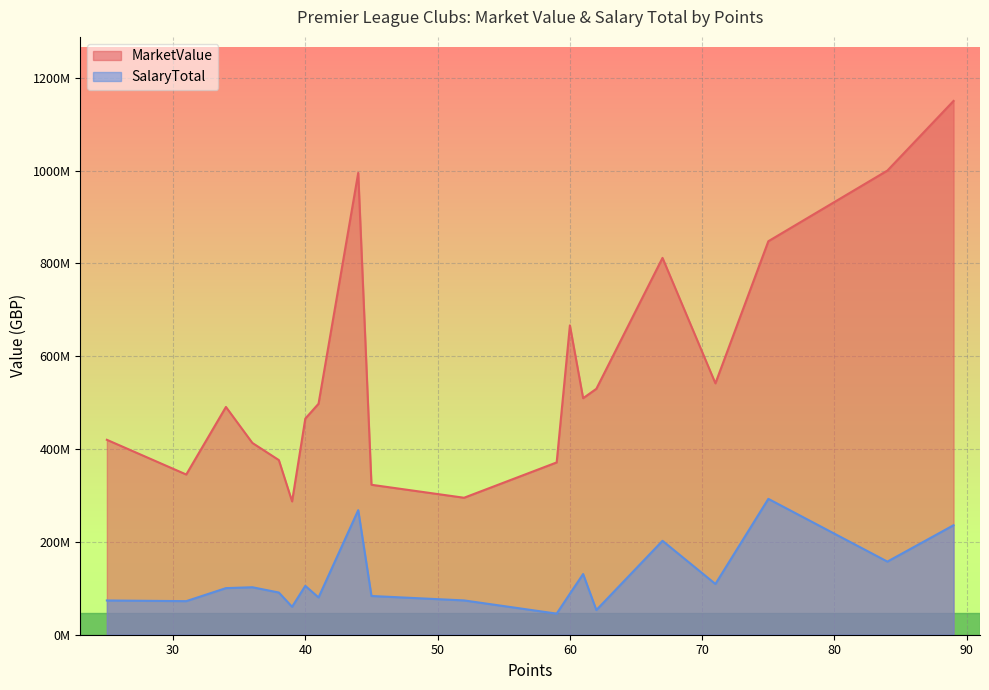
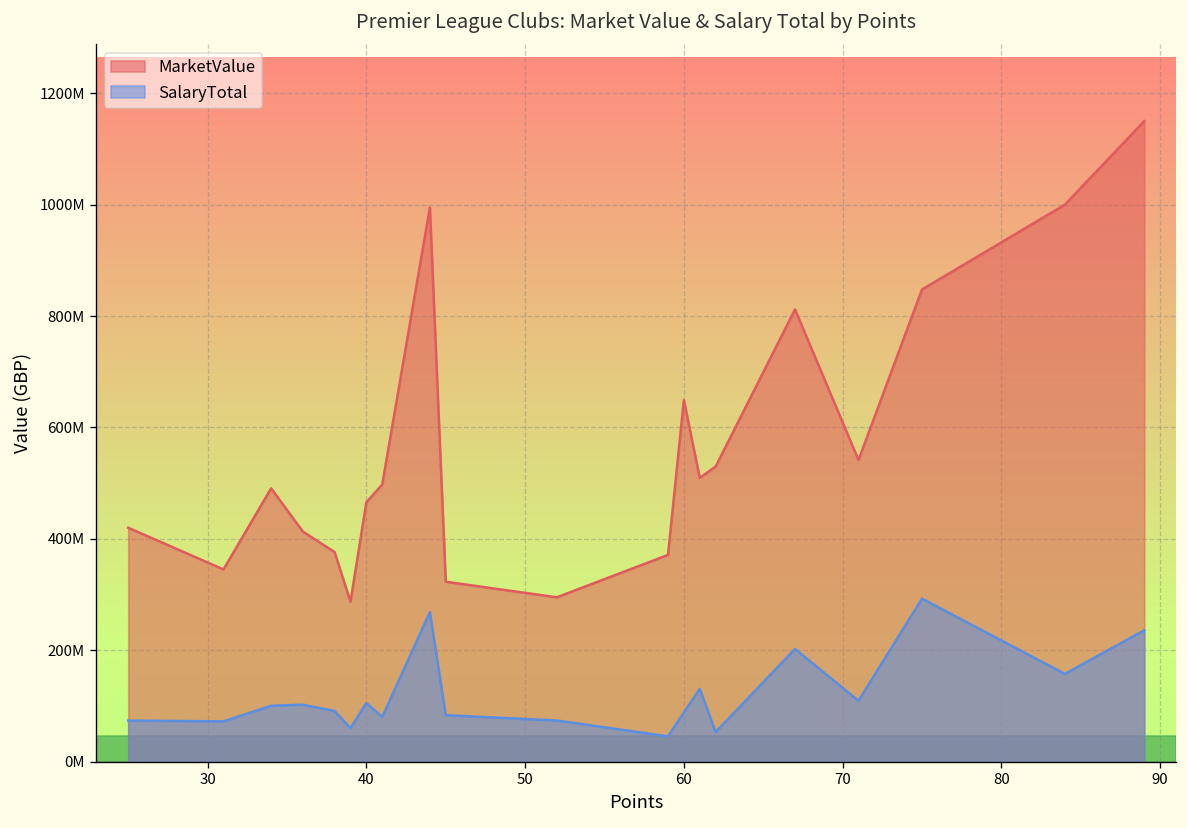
  {
    "MarketValue": {
      "40": 470000000,
-     "60": 670000000
+     "60": 650000000
    },
    "SalaryTotal": {
      "40": 110000000,
      "60": 90000000
    }
  }
